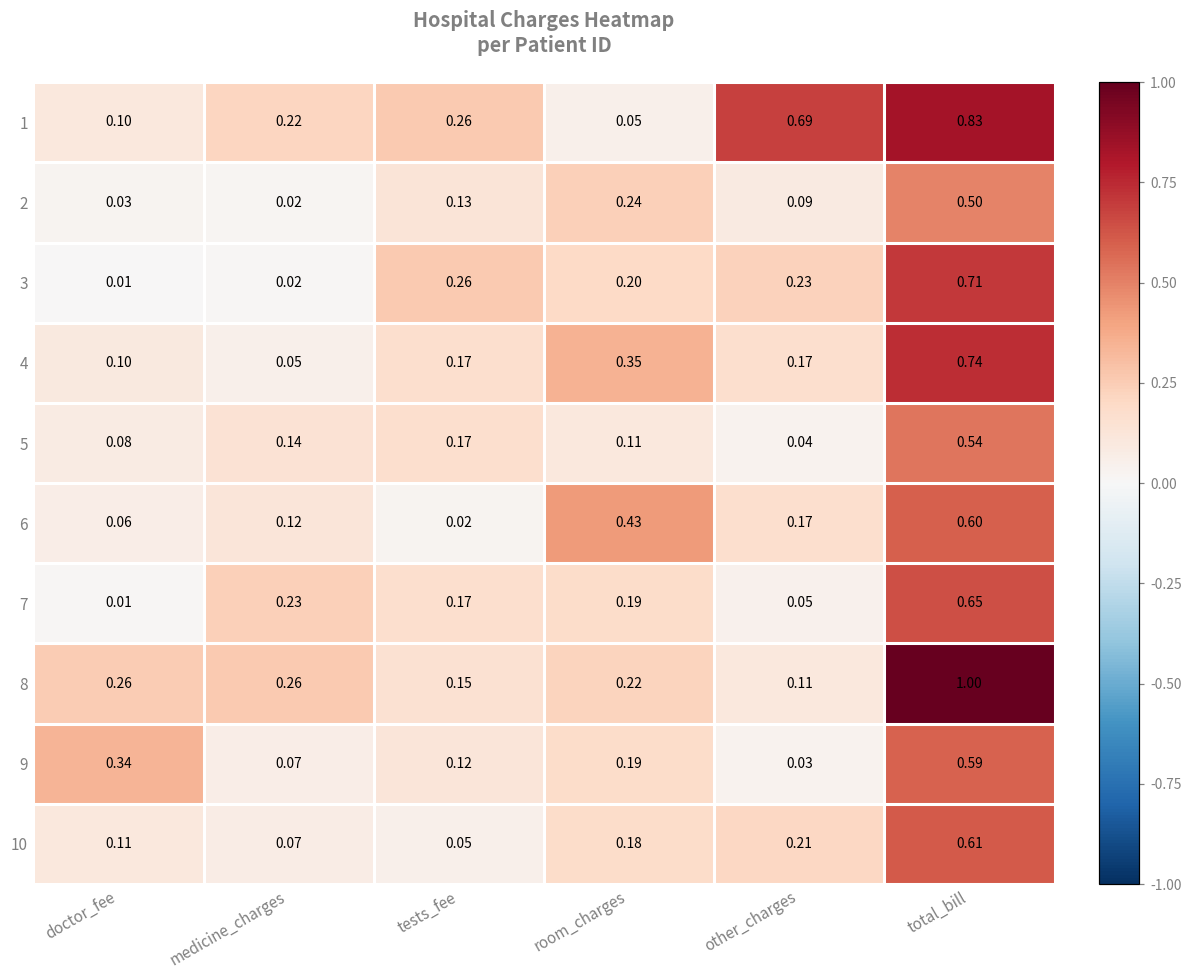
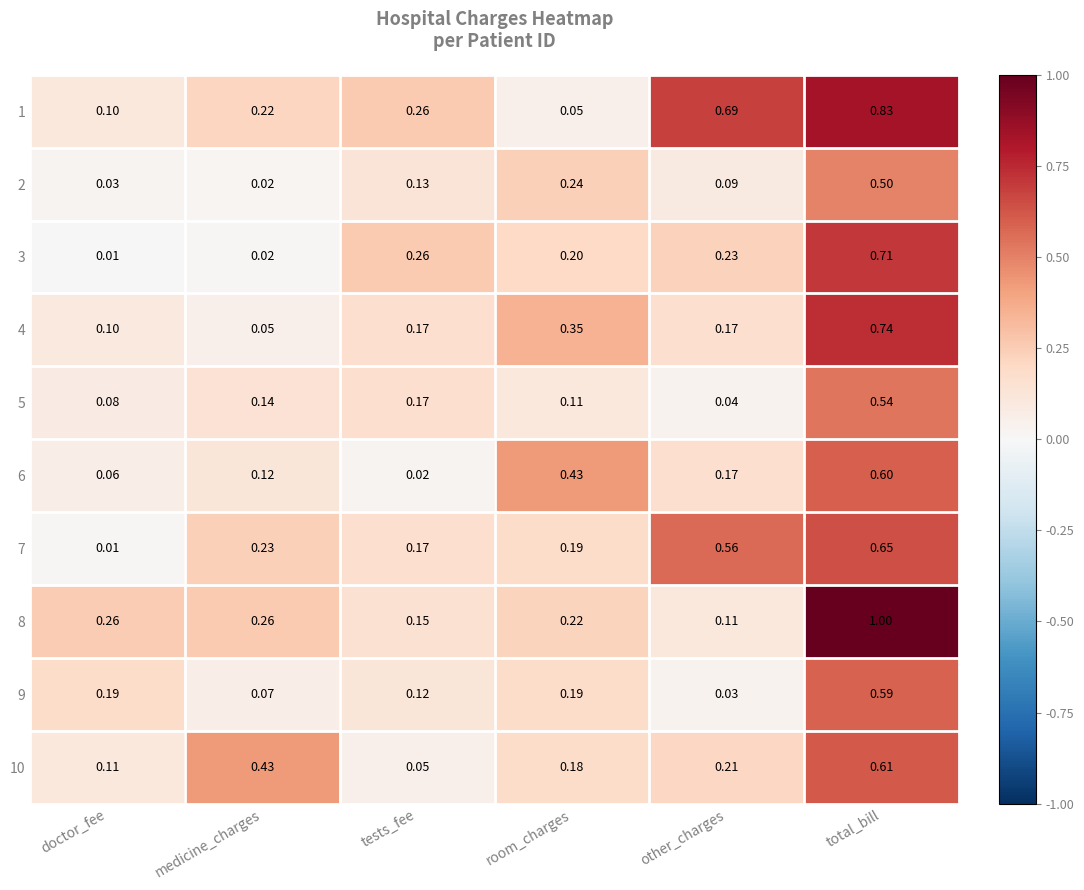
  {
    "1": {
      "doctor_fee": 0.10,
      "medicine_charges": 0.22,
      "tests_fee": 0.26,
      "room_charges": 0.05,
      "other_charges": 0.69,
      "total_bill": 0.83
    },
    "2": {
      "doctor_fee": 0.03,
      "medicine_charges": 0.02,
      "tests_fee": 0.13,
      "room_charges": 0.24,
      "other_charges": 0.09,
      "total_bill": 0.50
    },
    "3": {
      "doctor_fee": 0.01,
      "medicine_charges": 0.02,
      "tests_fee": 0.26,
      "room_charges": 0.20,
      "other_charges": 0.23,
      "total_bill": 0.71
    },
    "4": {
      "doctor_fee": 0.10,
      "medicine_charges": 0.05,
      "tests_fee": 0.17,
      "room_charges": 0.35,
      "other_charges": 0.17,
      "total_bill": 0.74
    },
    "5": {
      "doctor_fee": 0.08,
      "medicine_charges": 0.14,
      "tests_fee": 0.17,
      "room_charges": 0.11,
      "other_charges": 0.04,
      "total_bill": 0.54
    },
    "6": {
      "doctor_fee": 0.06,
      "medicine_charges": 0.12,
      "tests_fee": 0.02,
      "room_charges": 0.43,
      "other_charges": 0.17,
      "total_bill": 0.60
    },
    "7": {
      "doctor_fee": 0.01,
      "medicine_charges": 0.23,
      "tests_fee": 0.17,
      "room_charges": 0.19,
-     "other_charges": 0.05,
+     "other_charges": 0.56,
      "total_bill": 0.65
    },
    "8": {
      "doctor_fee": 0.26,
      "medicine_charges": 0.26,
      "tests_fee": 0.15,
      "room_charges": 0.22,
      "other_charges": 0.11,
      "total_bill": 1.00
    },
    "9": {
-     "doctor_fee": 0.34,
+     "doctor_fee": 0.19,
      "medicine_charges": 0.07,
      "tests_fee": 0.12,
      "room_charges": 0.19,
      "other_charges": 0.03,
      "total_bill": 0.59
    },
    "10": {
      "doctor_fee": 0.11,
-     "medicine_charges": 0.07,
+     "medicine_charges": 0.43,
      "tests_fee": 0.05,
      "room_charges": 0.18,
      "other_charges": 0.21,
      "total_bill": 0.61
    }
  }
